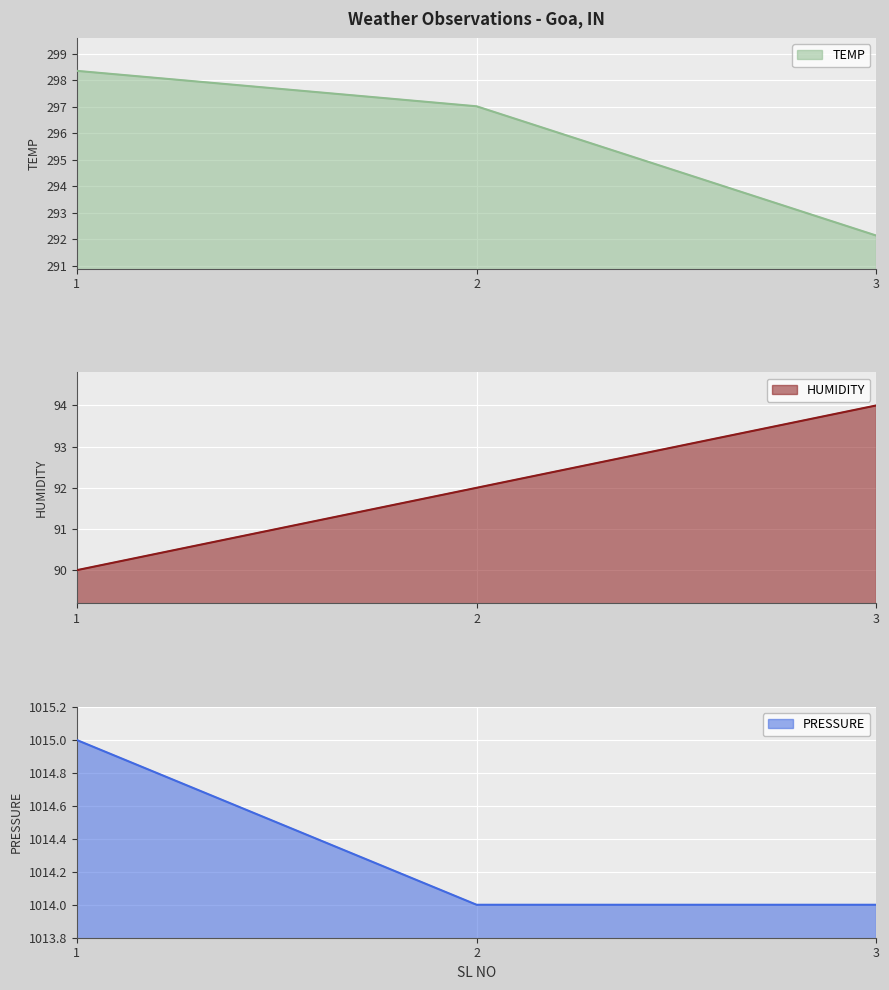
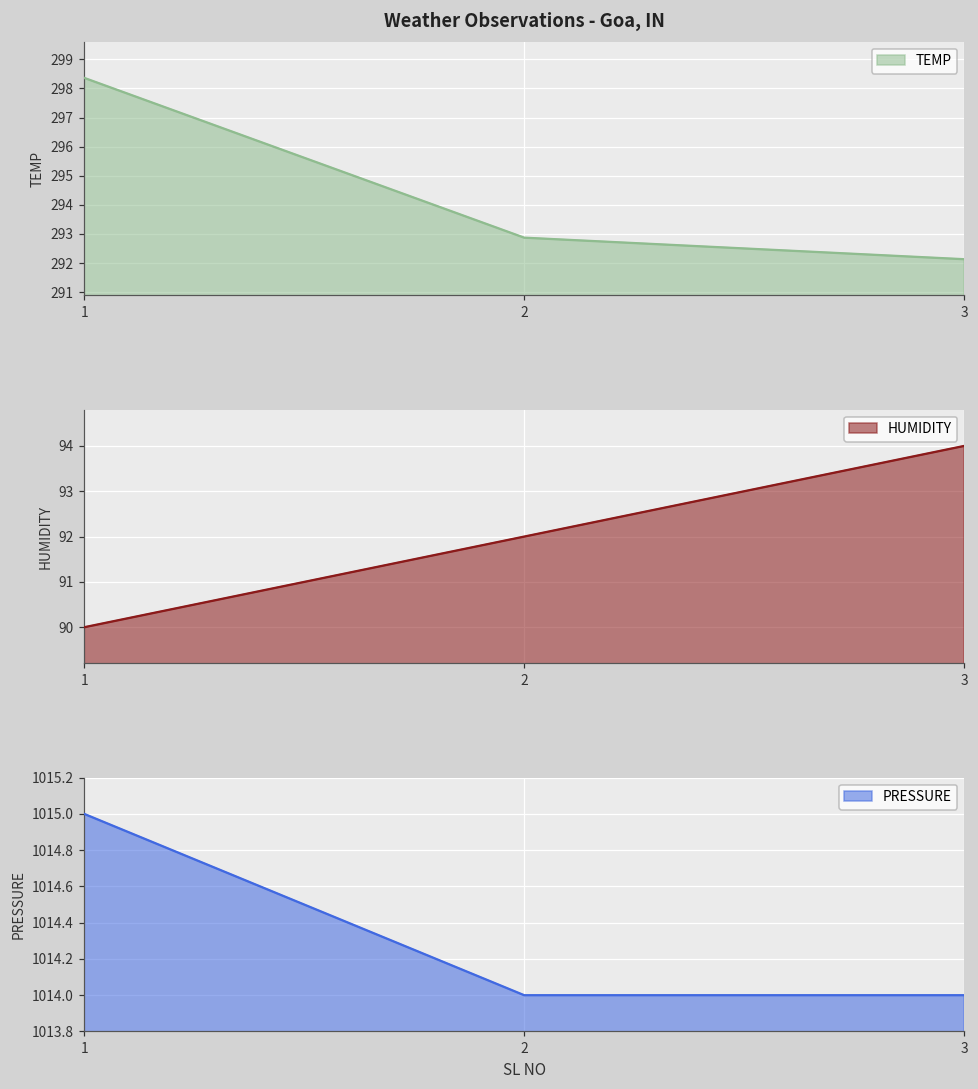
  {
    "Weather Observations - Goa, IN": {
      "1": 298.4,
-     "2": 297.0,
+     "2": 292.9,
      "3": 292.1
    }
  }
